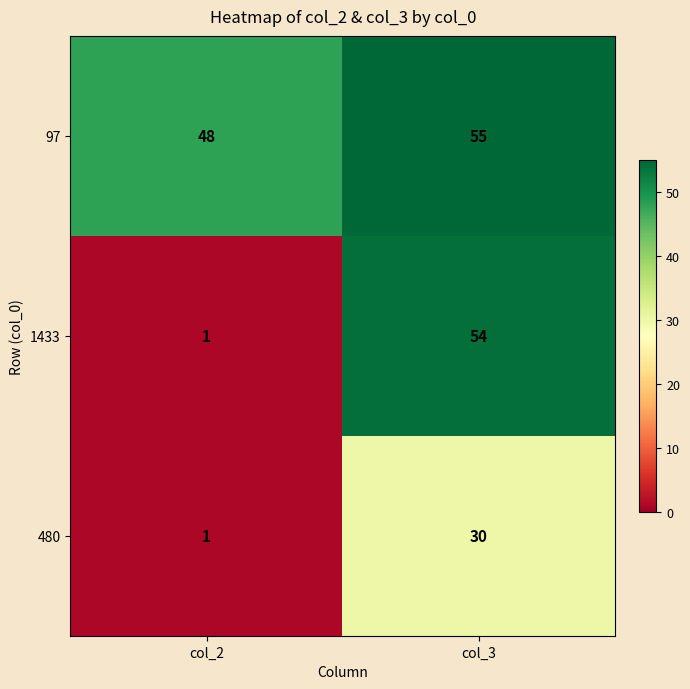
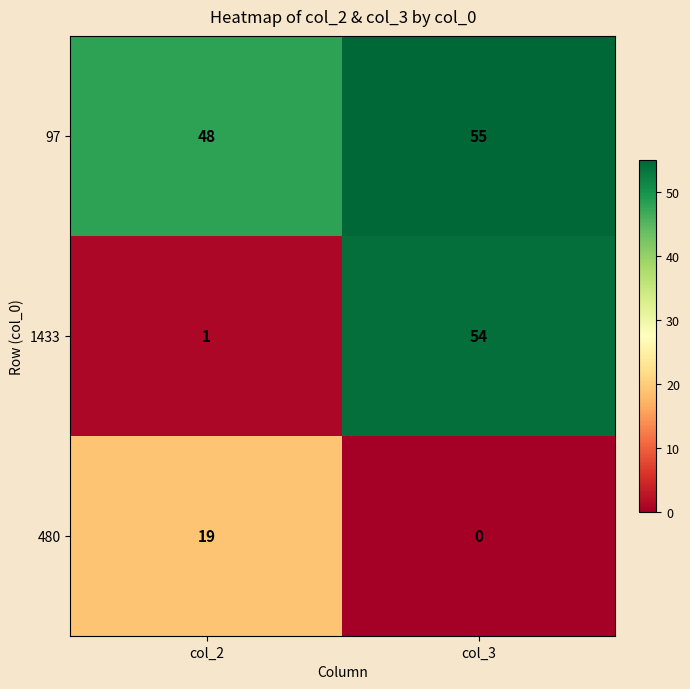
  {
    "97": {
      "col_2": 48,
      "col_3": 55
    },
    "1433": {
      "col_2": 1,
      "col_3": 54
    },
    "480": {
-     "col_2": 1,
-     "col_3": 30
+     "col_2": 19,
+     "col_3": 0
    }
  }
